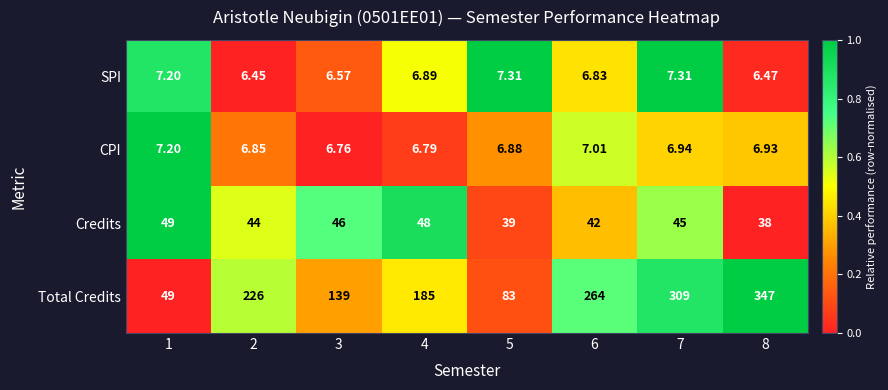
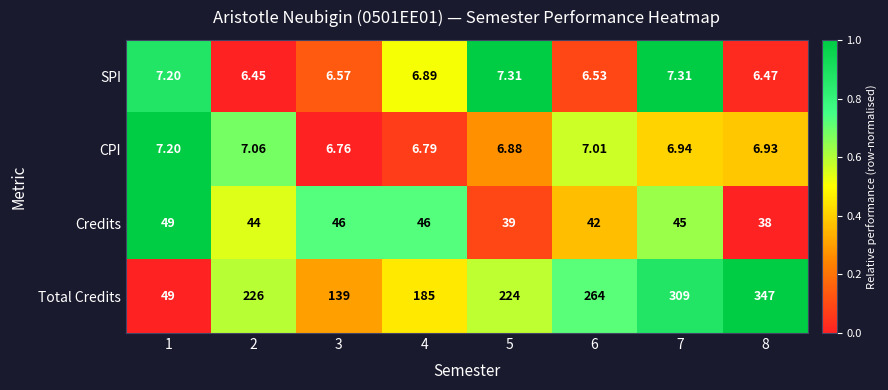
  {
    "SPI": {
      "1": 7.20,
      "2": 6.45,
      "3": 6.57,
      "4": 6.89,
      "5": 7.31,
-     "6": 6.83,
+     "6": 6.53,
      "7": 7.31,
      "8": 6.47
    },
    "CPI": {
      "1": 7.20,
-     "2": 6.85,
+     "2": 7.06,
      "3": 6.76,
      "4": 6.79,
      "5": 6.88,
      "6": 7.01,
      "7": 6.94,
      "8": 6.93
    },
    "Credits": {
      "1": 49,
      "2": 44,
      "3": 46,
-     "4": 48,
+     "4": 46,
      "5": 39,
      "6": 42,
      "7": 45,
      "8": 38
    },
    "Total Credits": {
      "1": 49,
      "2": 226,
      "3": 139,
      "4": 185,
-     "5": 83,
+     "5": 224,
      "6": 264,
      "7": 309,
      "8": 347
    }
  }
